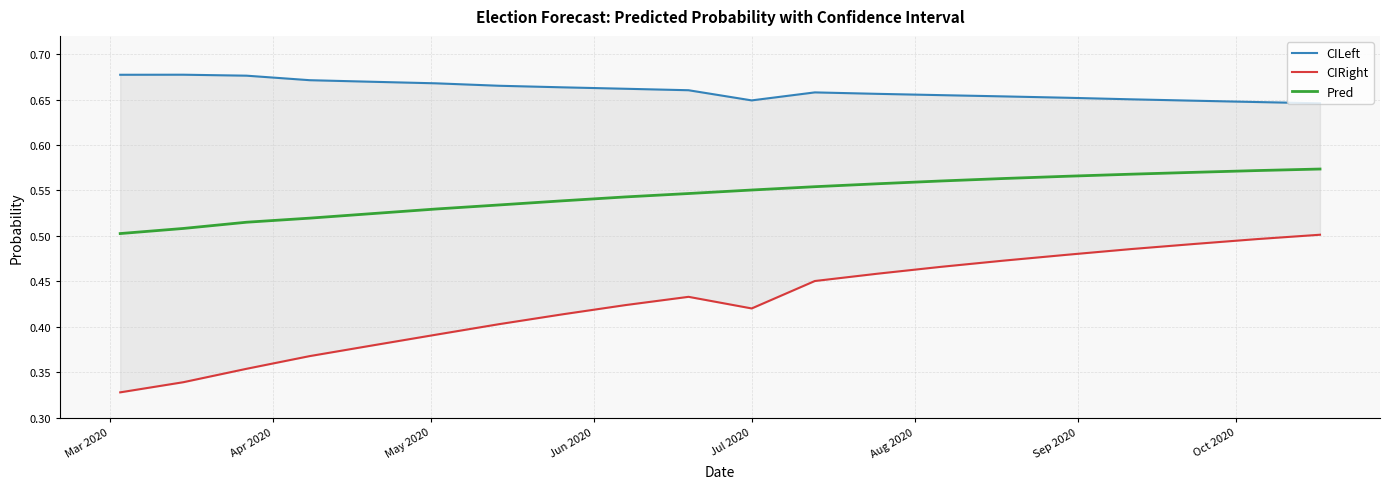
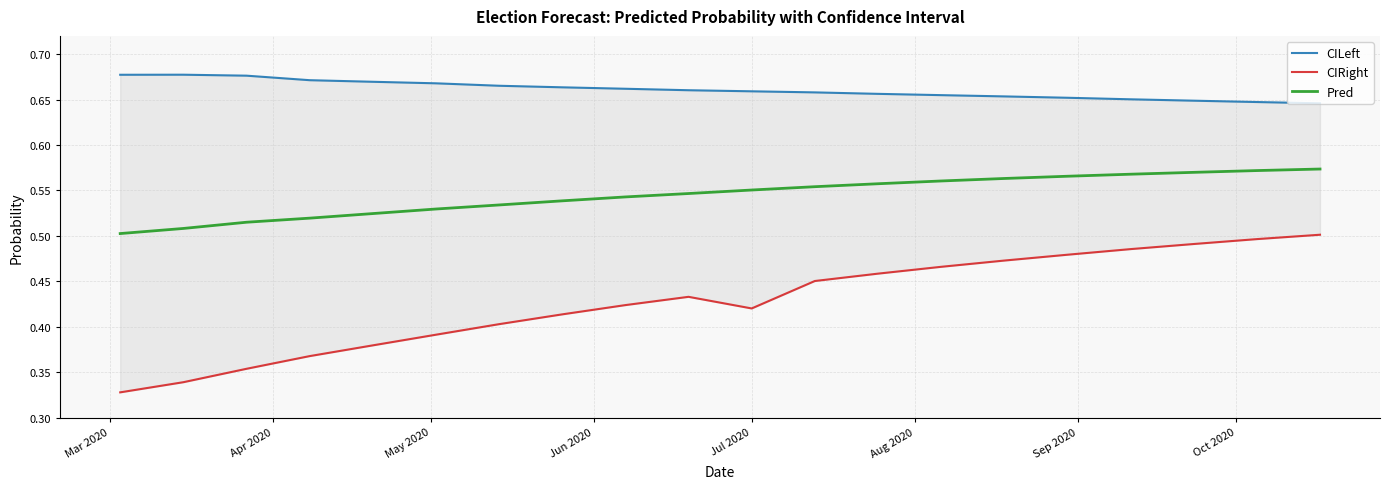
  {
    "CILeft": {
-     "Jul 2020": 0.65
+     "Jul 2020": 0.66
    },
    "CIRight": {
      "Jul 2020": 0.42
    },
    "Pred": {
      "Jul 2020": 0.55
    }
  }
